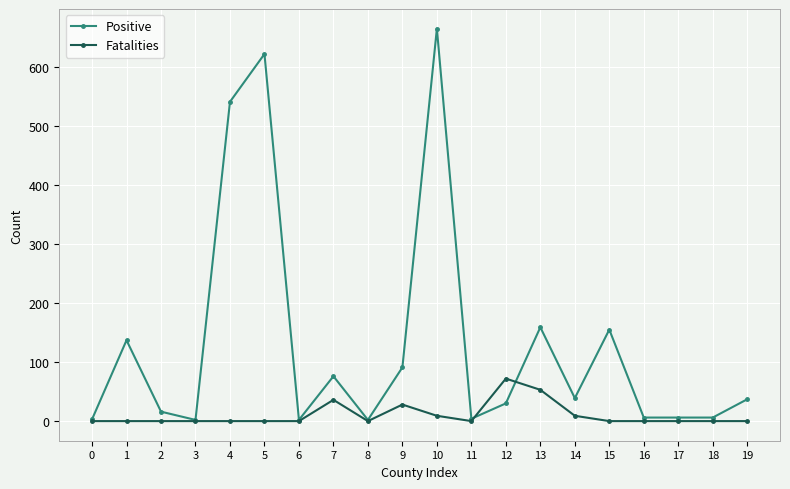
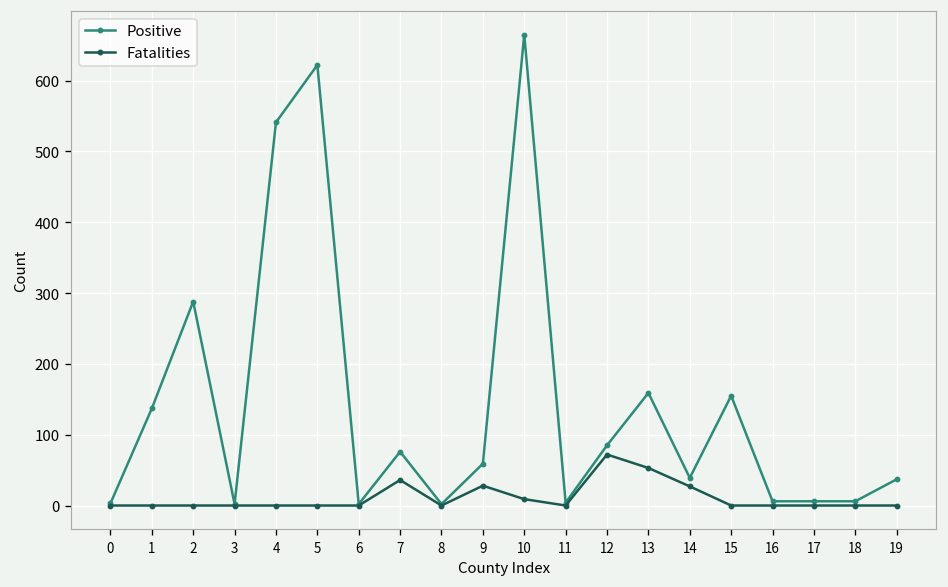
  {
    "Positive": {
      "1": 140,
-     "2": 20,
+     "2": 290,
      "4": 540,
      "5": 620,
      "7": 80,
-     "9": 90,
+     "9": 60,
      "10": 670,
-     "12": 30,
+     "12": 90,
      "13": 160,
      "14": 40,
      "15": 160,
      "16": 10,
      "17": 10,
      "18": 10,
      "19": 40
    },
    "Fatalities": {
      "1": 0,
      "2": 0,
      "4": 0,
      "5": 0,
      "7": 40,
      "9": 30,
      "10": 10,
      "12": 70,
      "13": 50,
-     "14": 10,
+     "14": 30,
      "15": 0,
      "16": 0,
      "17": 0,
      "18": 0,
      "19": 0
    }
  }
